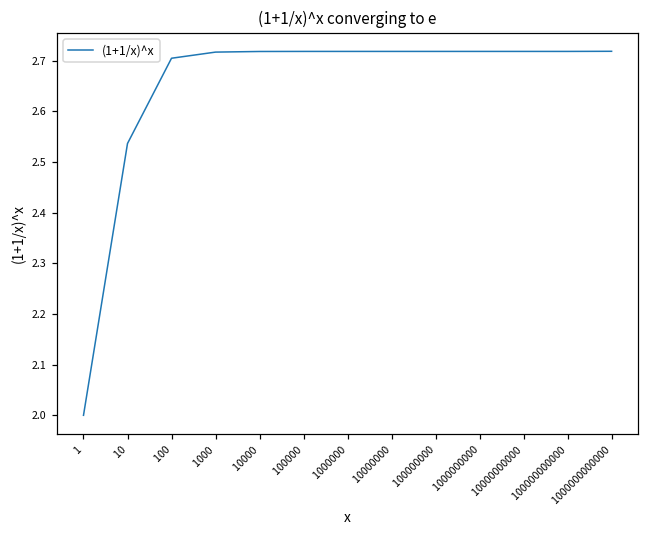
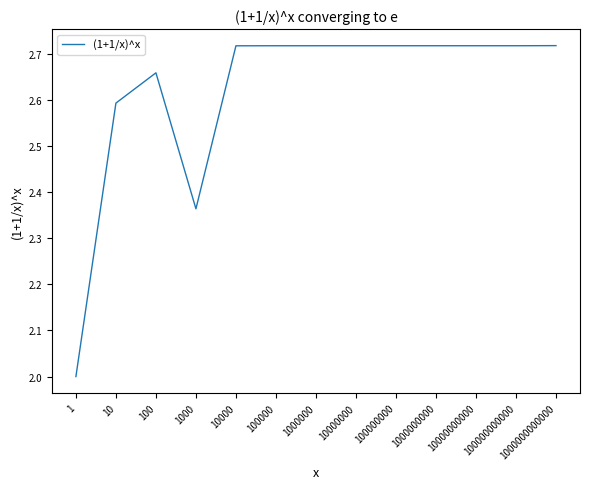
  {
    "1": 2.00,
-   "10": 2.54,
-   "100": 2.70,
-   "1000": 2.72,
+   "10": 2.59,
+   "100": 2.66,
+   "1000": 2.36,
    "10000": 2.72,
    "100000": 2.72,
    "1000000": 2.72,
    "10000000": 2.72,
    "100000000": 2.72,
    "1000000000": 2.72,
    "10000000000": 2.72,
    "100000000000": 2.72,
    "1000000000000": 2.72
  }
